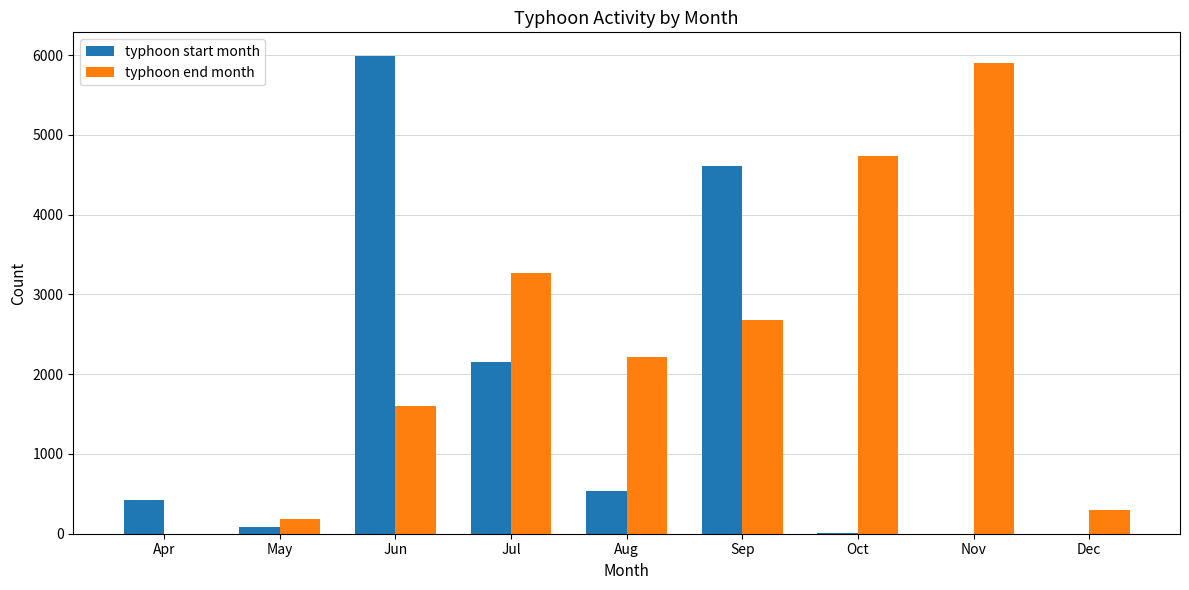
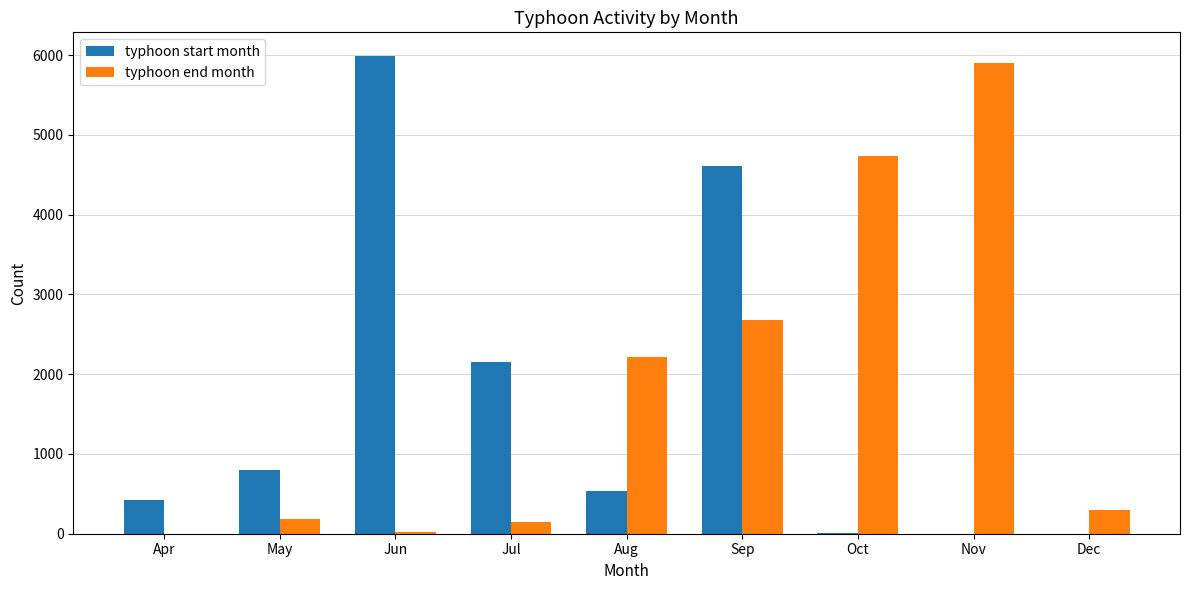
  {
    "typhoon start month": {
      "Apr": 400,
-     "May": 100,
+     "May": 800,
      "Jun": 6000,
      "Jul": 2200,
      "Aug": 500,
      "Sep": 4600
    },
    "typhoon end month": {
      "Apr": 0,
      "May": 200,
-     "Jun": 1600,
-     "Jul": 3300,
+     "Jun": 0,
+     "Jul": 100,
      "Aug": 2200,
      "Sep": 2700,
      "Oct": 4700,
      "Nov": 5900,
      "Dec": 300
    }
  }
